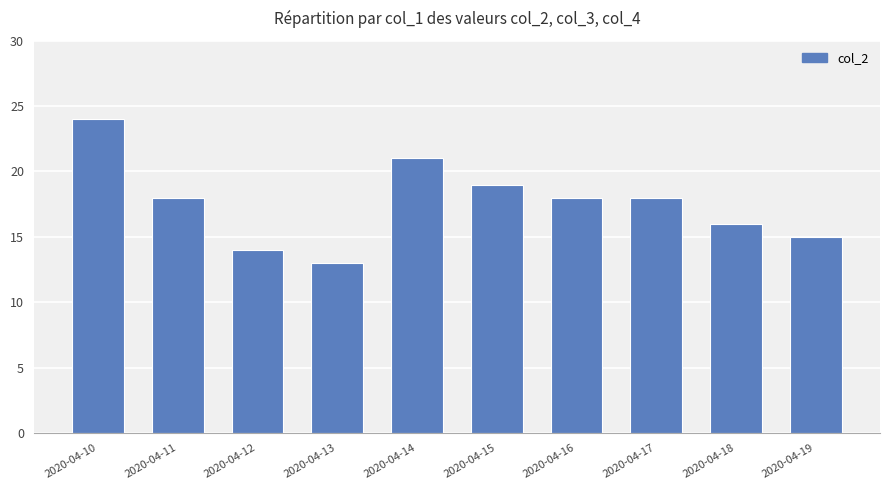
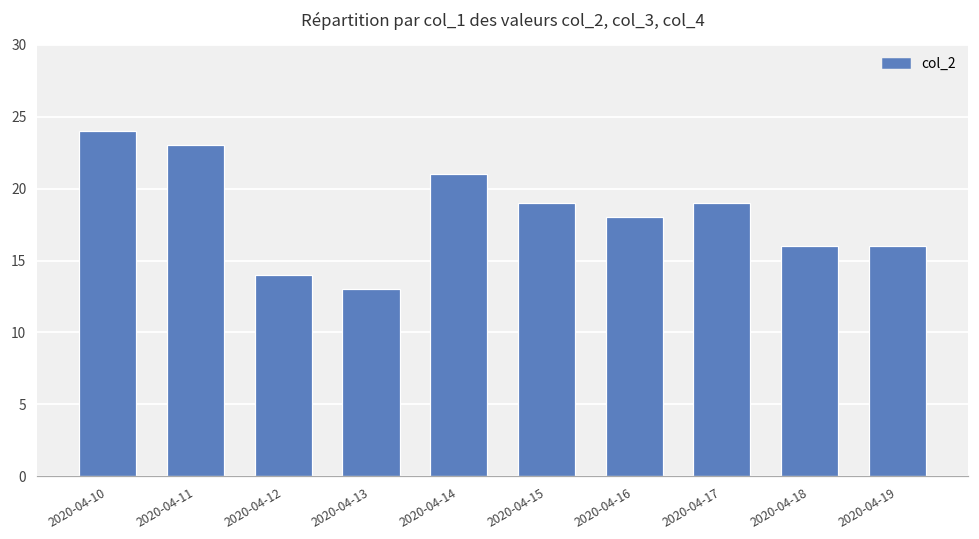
  {
    "2020-04-10": 24,
-   "2020-04-11": 18,
+   "2020-04-11": 23,
    "2020-04-12": 14,
    "2020-04-13": 13,
    "2020-04-14": 21,
    "2020-04-15": 19,
    "2020-04-16": 18,
-   "2020-04-17": 18,
+   "2020-04-17": 19,
    "2020-04-18": 16,
-   "2020-04-19": 15
+   "2020-04-19": 16
  }
